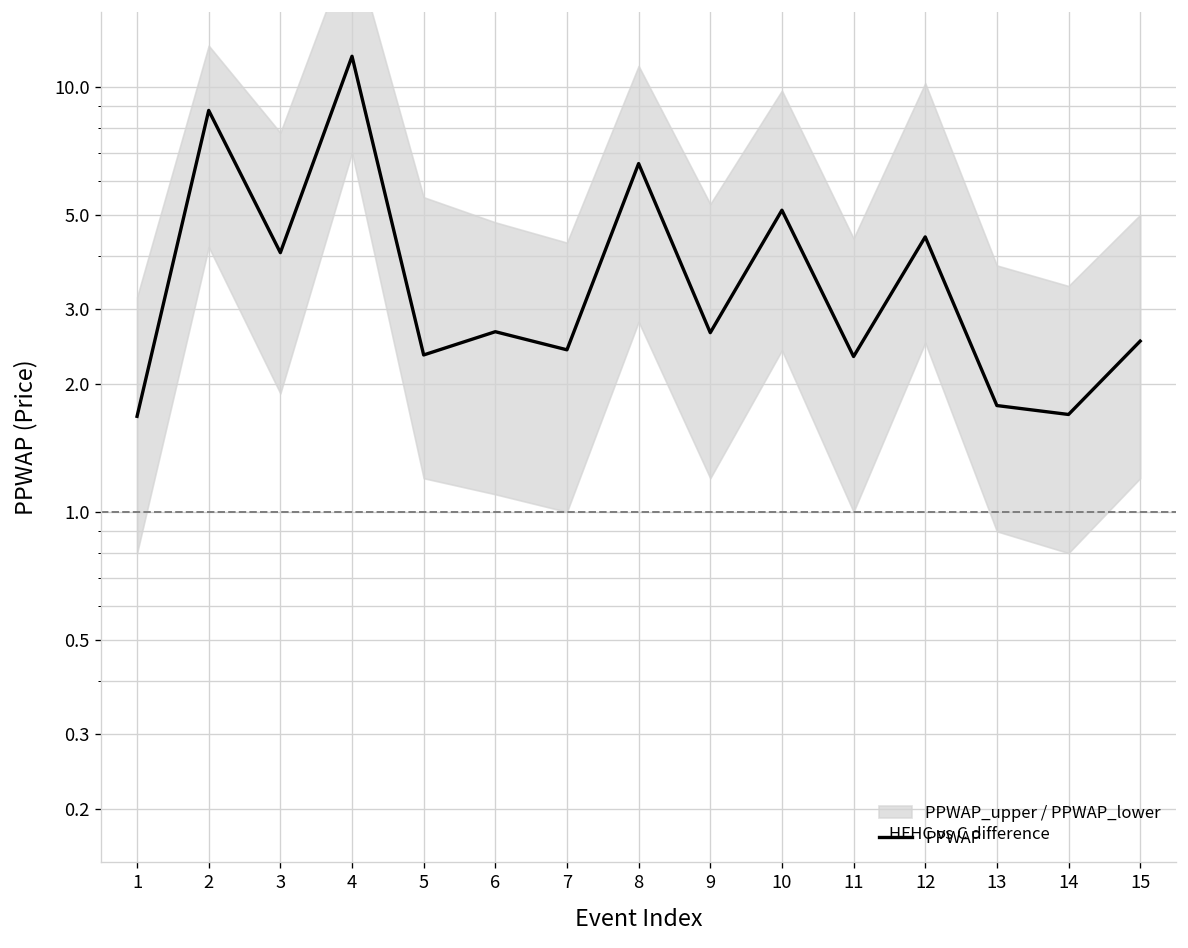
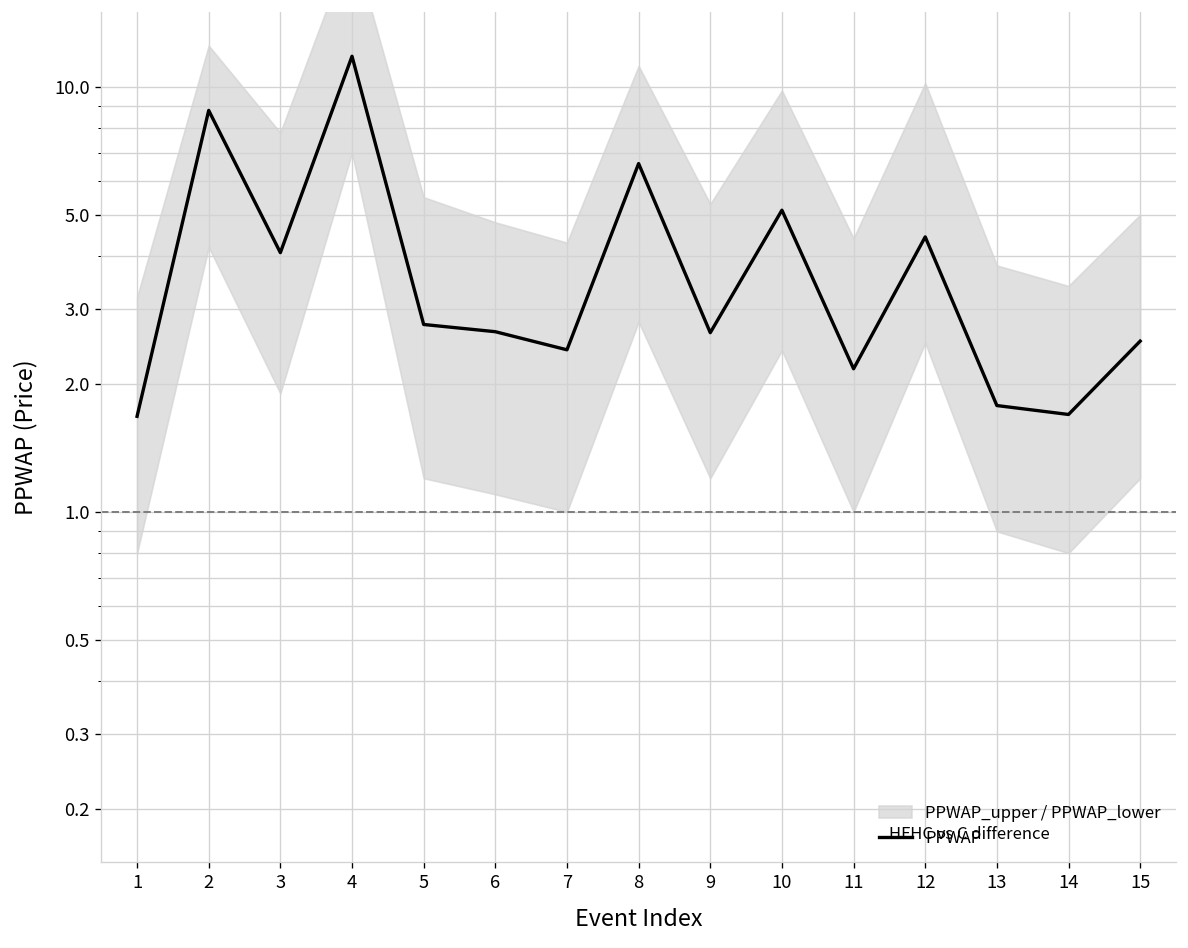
  {
    "PPWAP": {
      "1": 1.7,
      "2": 8.8,
      "3": 4.1,
      "4": 11.8,
-     "5": 2.3,
+     "5": 2.8,
      "6": 2.7,
      "7": 2.4,
      "8": 6.6,
      "9": 2.6,
      "10": 5.1,
-     "11": 2.3,
+     "11": 2.2,
      "12": 4.4,
      "13": 1.8,
      "14": 1.7,
      "15": 2.5
    }
  }
